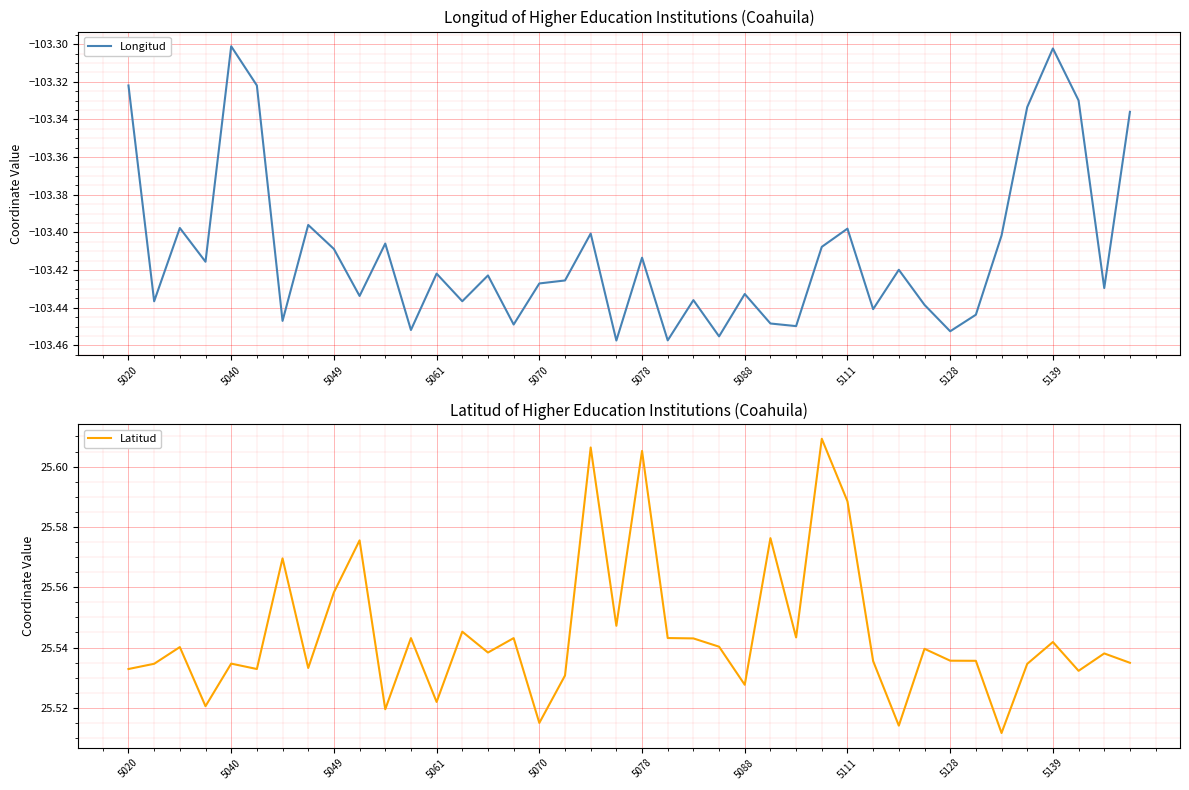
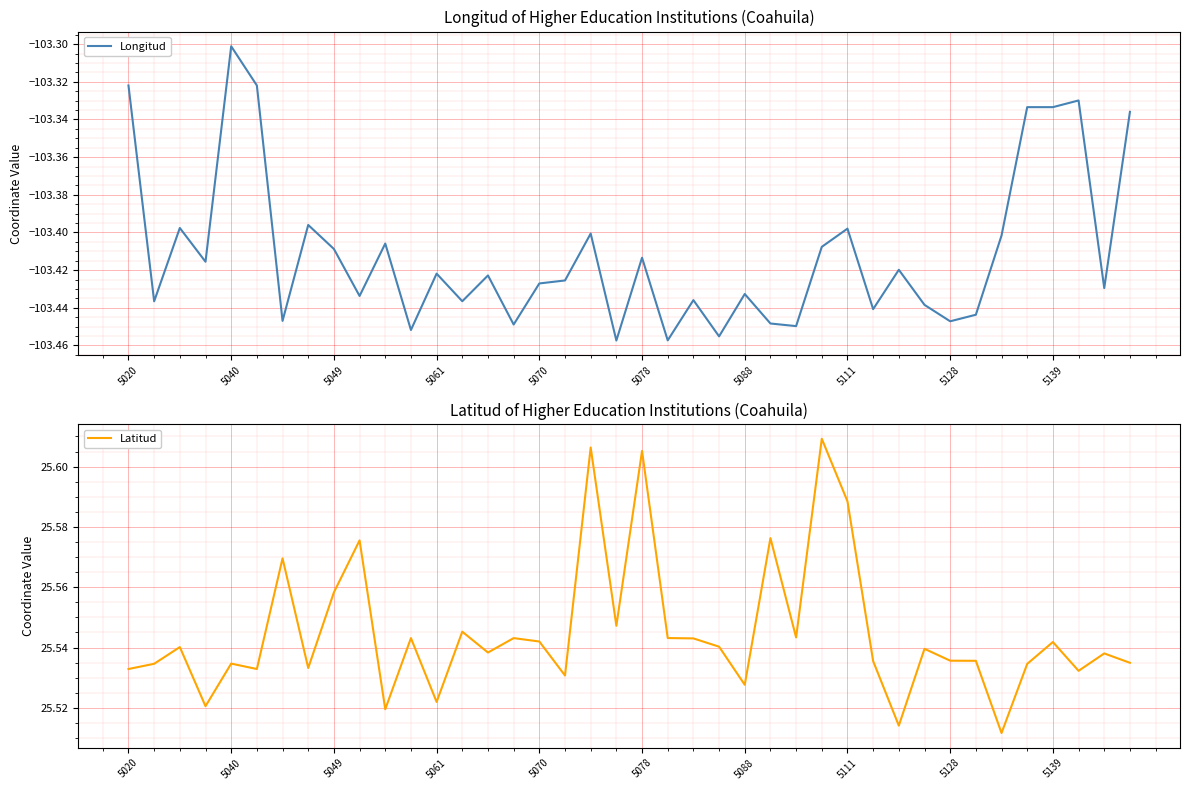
  {
    "Longitud of Higher Education Institutions (Coahuila)": {
      "5020": -103.322,
      "5040": -103.301,
      "5049": -103.409,
      "5061": -103.422,
      "5070": -103.427,
      "5078": -103.413,
      "5088": -103.433,
      "5111": -103.398,
-     "5128": -103.452,
-     "5139": -103.302
+     "5128": -103.447,
+     "5139": -103.333
    },
    "Latitud of Higher Education Institutions (Coahuila)": {
      "5020": 25.533,
      "5040": 25.535,
      "5049": 25.558,
      "5061": 25.522,
-     "5070": 25.515,
+     "5070": 25.542,
      "5078": 25.605,
      "5088": 25.528,
      "5111": 25.589,
      "5128": 25.536,
      "5139": 25.542
    }
  }
